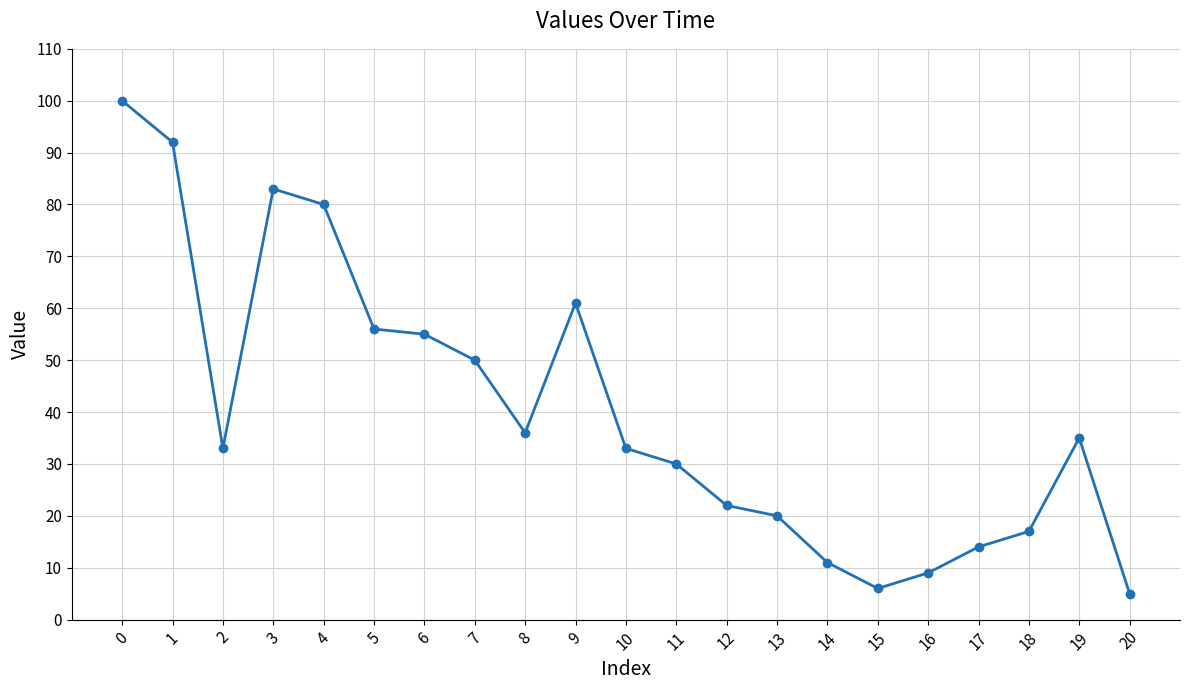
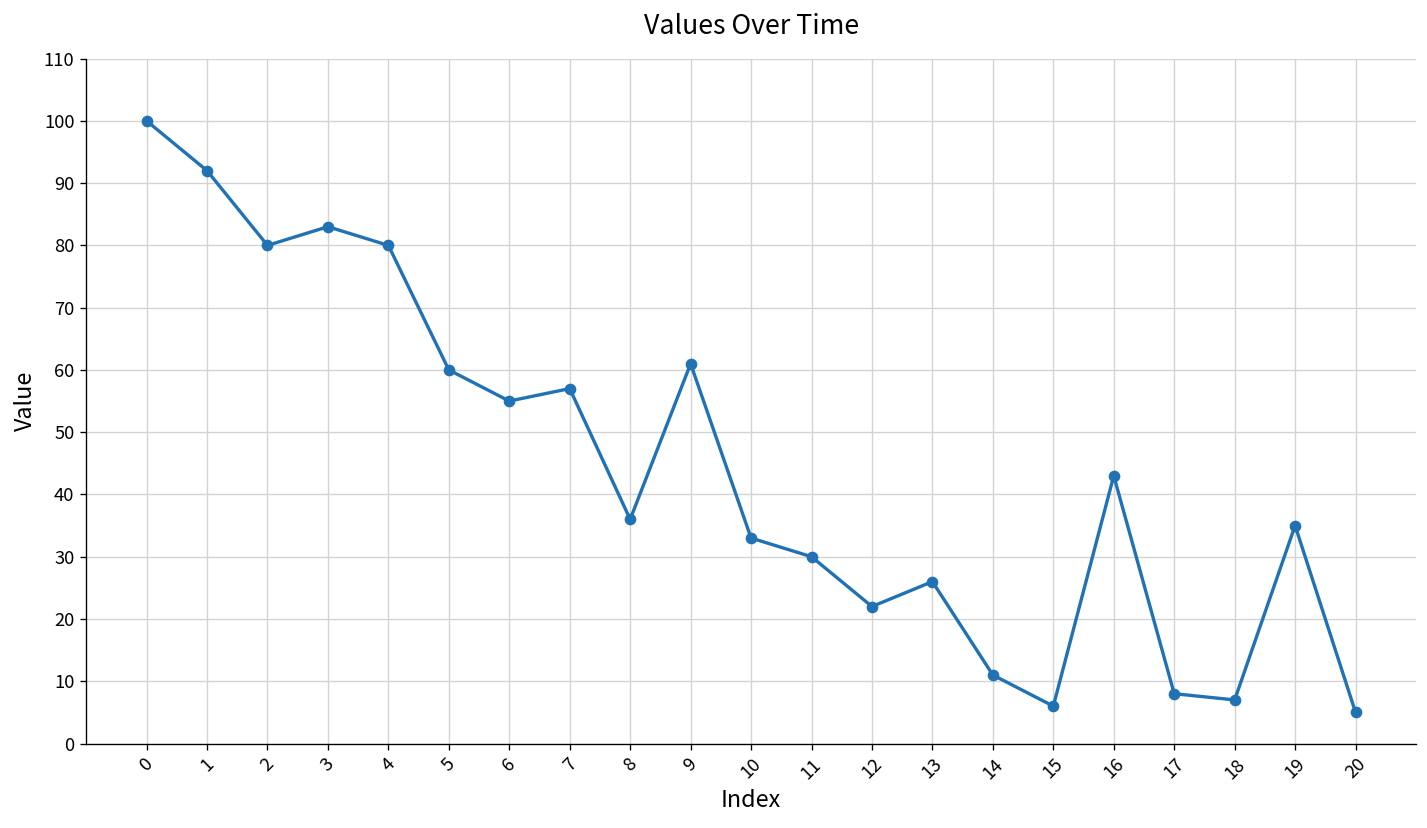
  {
    "0": 100,
    "1": 92,
-   "2": 33,
+   "2": 80,
    "3": 83,
    "4": 80,
-   "5": 56,
+   "5": 60,
    "6": 55,
-   "7": 50,
+   "7": 57,
    "8": 36,
    "9": 61,
    "10": 33,
    "11": 30,
    "12": 22,
-   "13": 20,
+   "13": 26,
    "14": 11,
    "15": 6,
-   "16": 9,
-   "17": 14,
-   "18": 17,
+   "16": 43,
+   "17": 8,
+   "18": 7,
    "19": 35,
    "20": 5
  }
